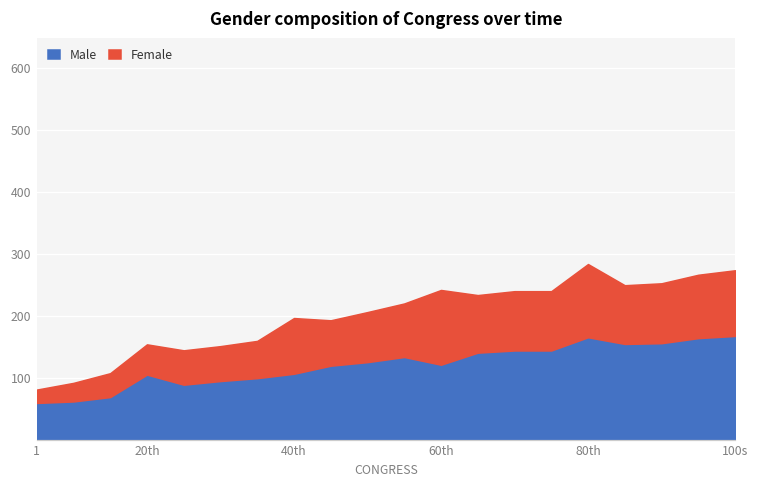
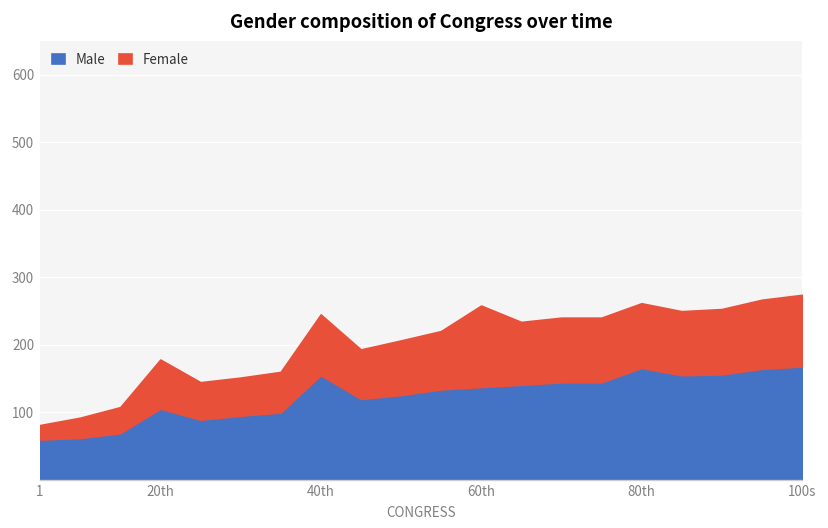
  {
    "Male": {
-     "40th": 110,
-     "60th": 120
+     "40th": 150,
+     "60th": 140
    },
    "Female": {
      "1": 20,
-     "20th": 50,
+     "20th": 70,
      "40th": 90,
      "60th": 120,
-     "80th": 120,
+     "80th": 100,
      "100s": 110
    }
  }
